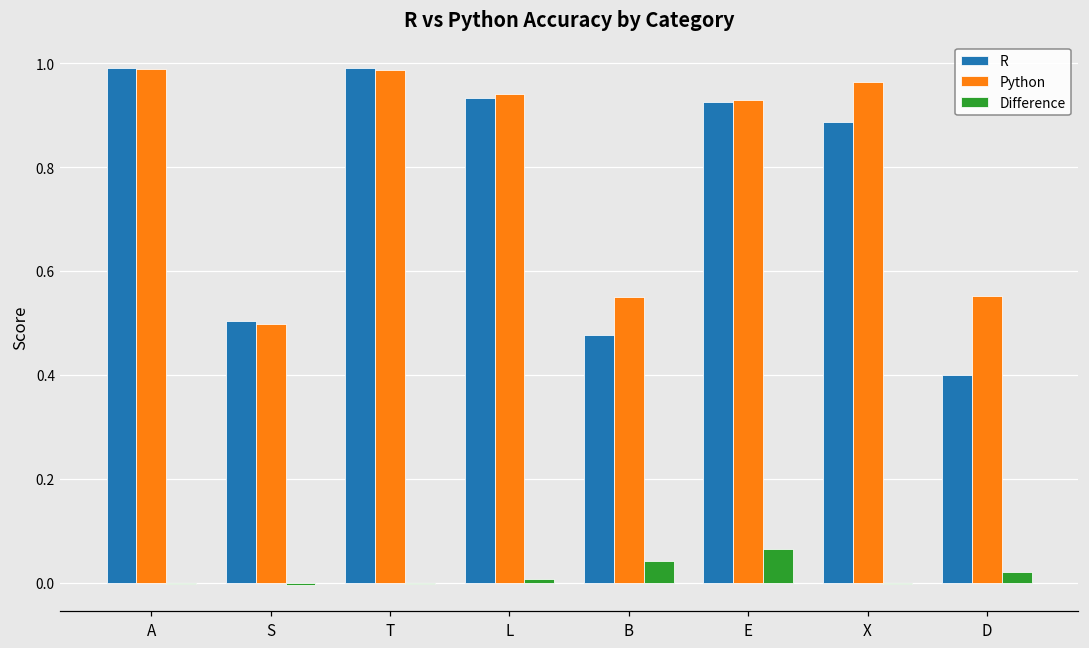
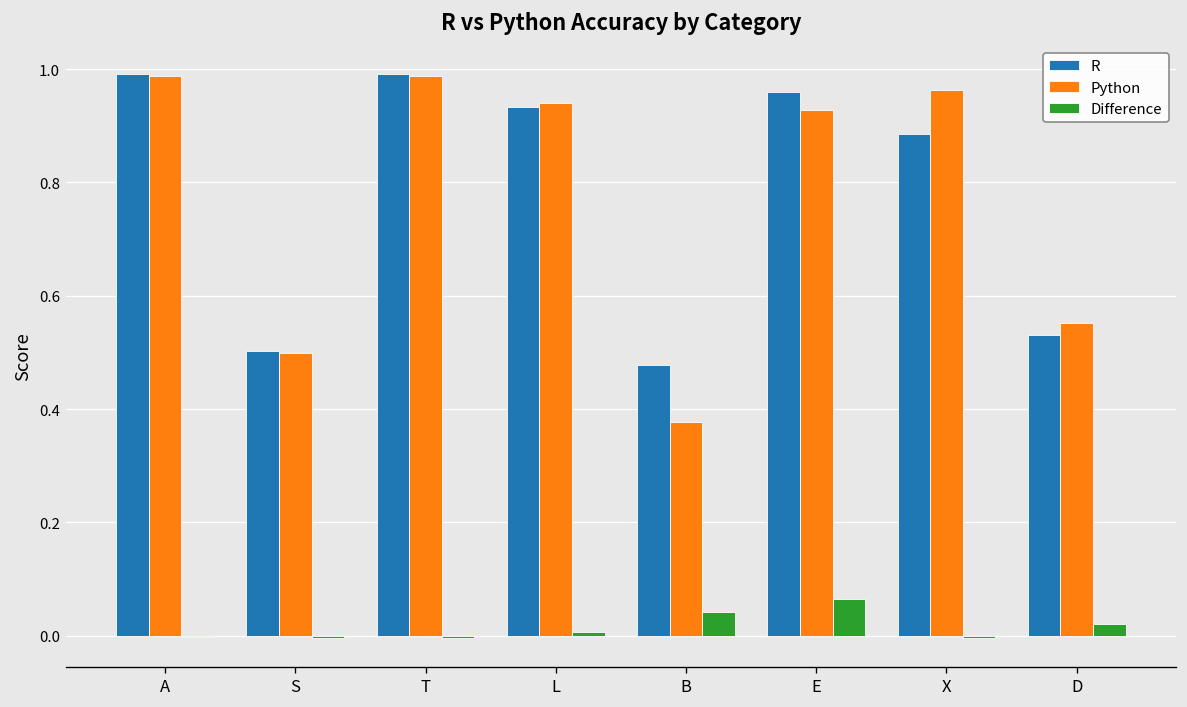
  {
    "R": {
      "A": 0.99,
      "S": 0.50,
      "T": 0.99,
      "L": 0.93,
      "B": 0.48,
-     "E": 0.93,
+     "E": 0.96,
      "X": 0.89,
-     "D": 0.40
+     "D": 0.53
    },
    "Python": {
      "A": 0.99,
      "S": 0.50,
      "T": 0.99,
      "L": 0.94,
-     "B": 0.55,
+     "B": 0.38,
      "E": 0.93,
      "X": 0.96,
      "D": 0.55
    },
    "Difference": {
      "L": 0.01,
      "B": 0.04,
      "E": 0.06,
      "D": 0.02
    }
  }
